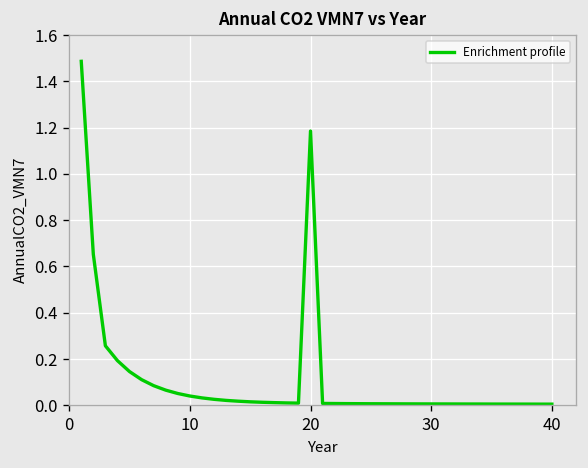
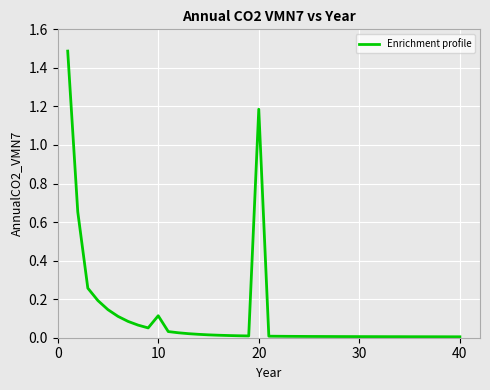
  {
-   "10": 0.04,
+   "10": 0.11,
    "20": 1.19,
    "30": 0.01,
    "40": 0.00
  }
